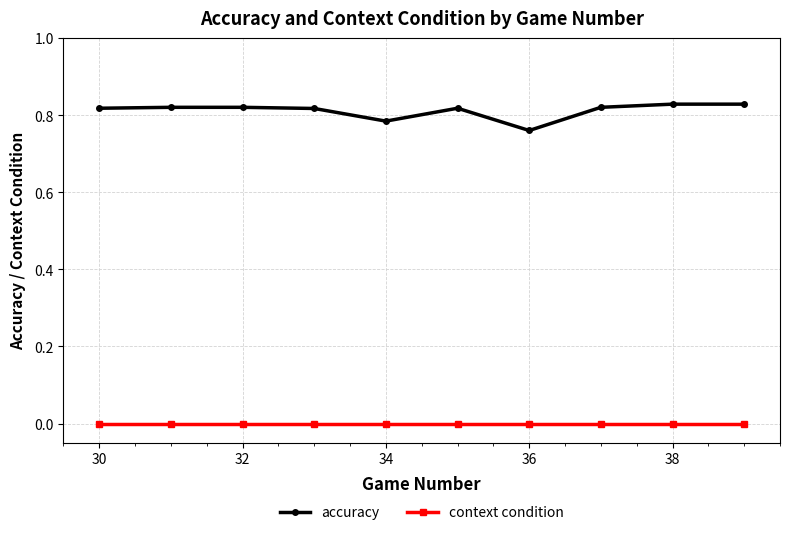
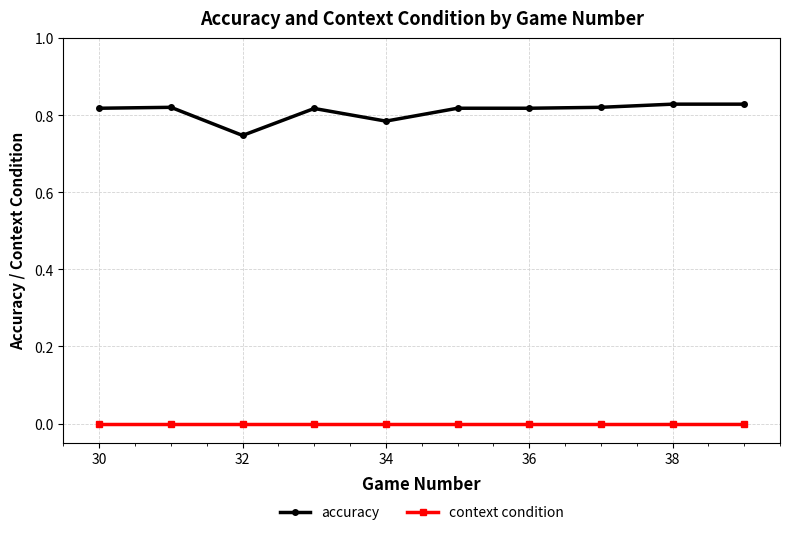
  {
    "accuracy": {
      "30": 0.82,
-     "32": 0.82,
+     "32": 0.75,
      "34": 0.78,
-     "36": 0.76,
+     "36": 0.82,
      "38": 0.83
    },
    "context condition": {
      "30": 0.00,
      "32": 0.00,
      "34": 0.00,
      "36": 0.00,
      "38": 0.00
    }
  }
